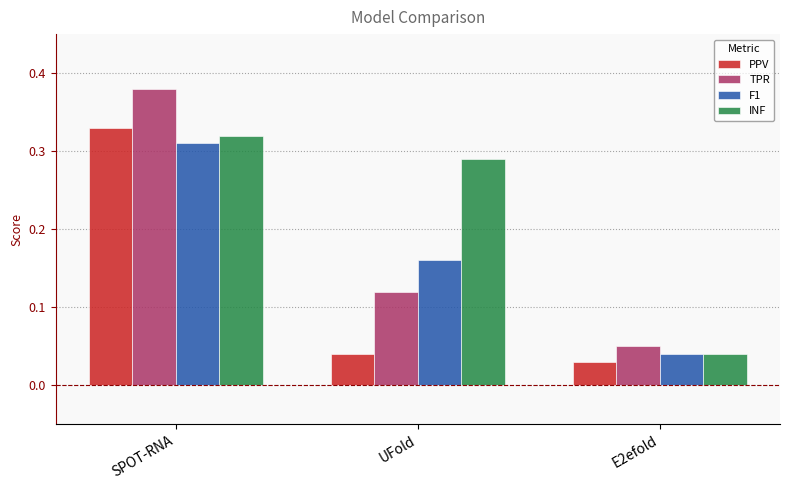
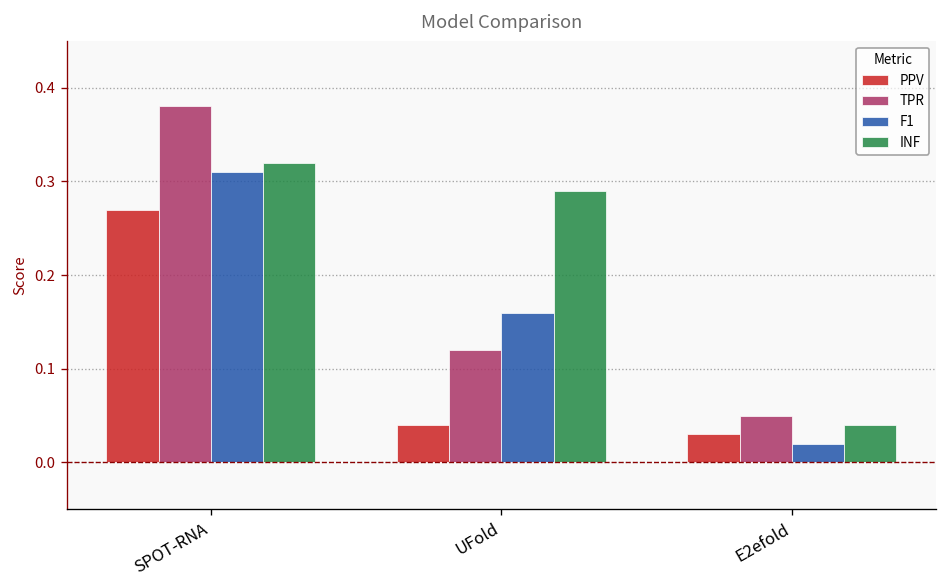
  {
    "PPV": {
-     "SPOT-RNA": 0.33,
+     "SPOT-RNA": 0.27,
      "UFold": 0.04,
      "E2efold": 0.03
    },
    "TPR": {
      "SPOT-RNA": 0.38,
      "UFold": 0.12,
      "E2efold": 0.05
    },
    "F1": {
      "SPOT-RNA": 0.31,
      "UFold": 0.16,
-     "E2efold": 0.04
+     "E2efold": 0.02
    },
    "INF": {
      "SPOT-RNA": 0.32,
      "UFold": 0.29,
      "E2efold": 0.04
    }
  }
